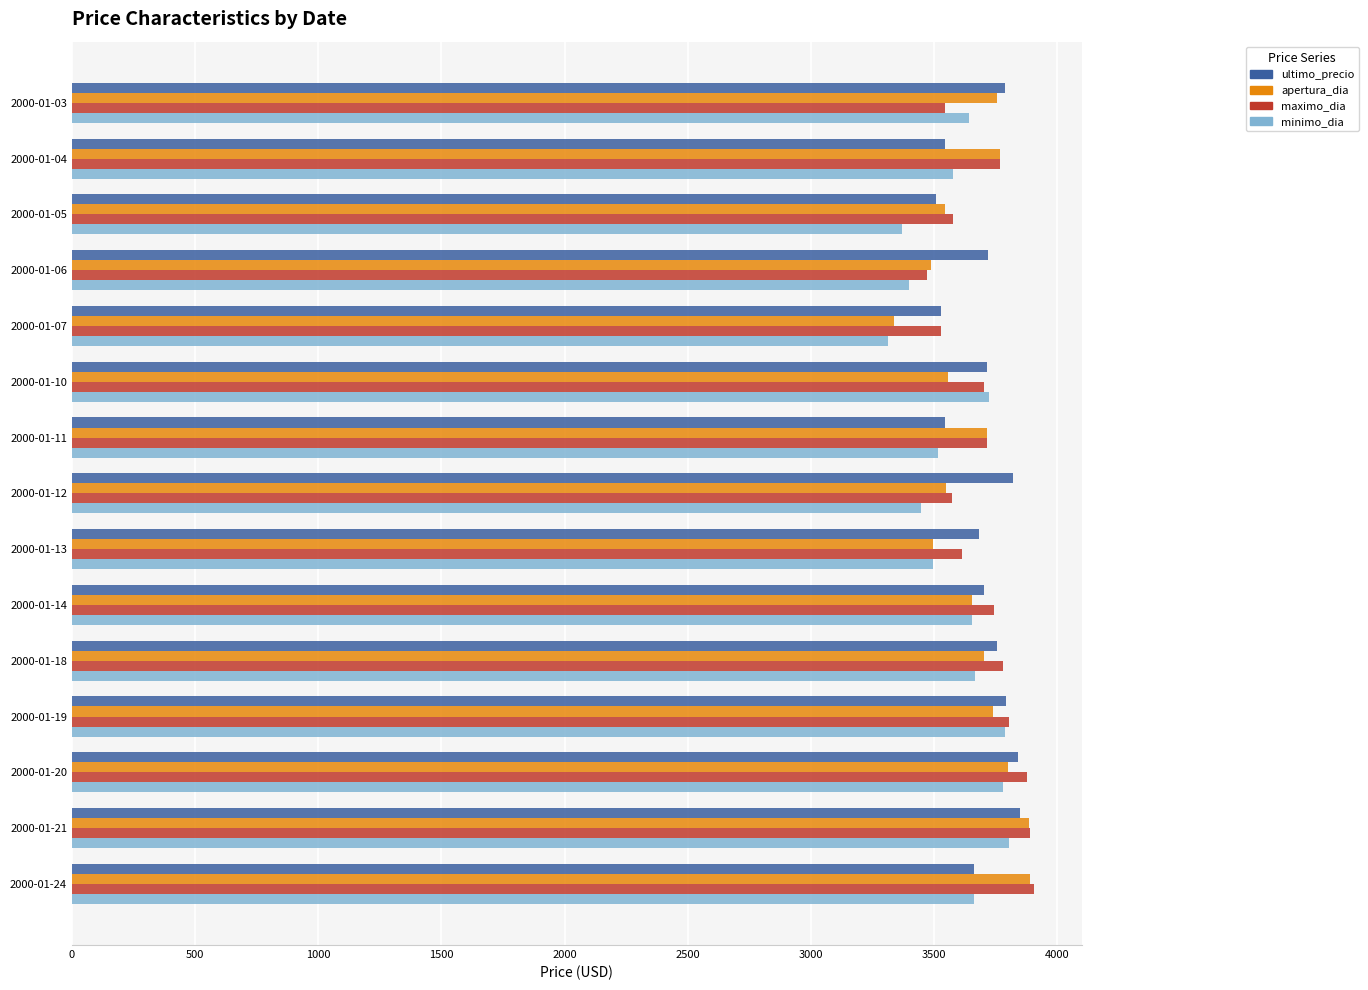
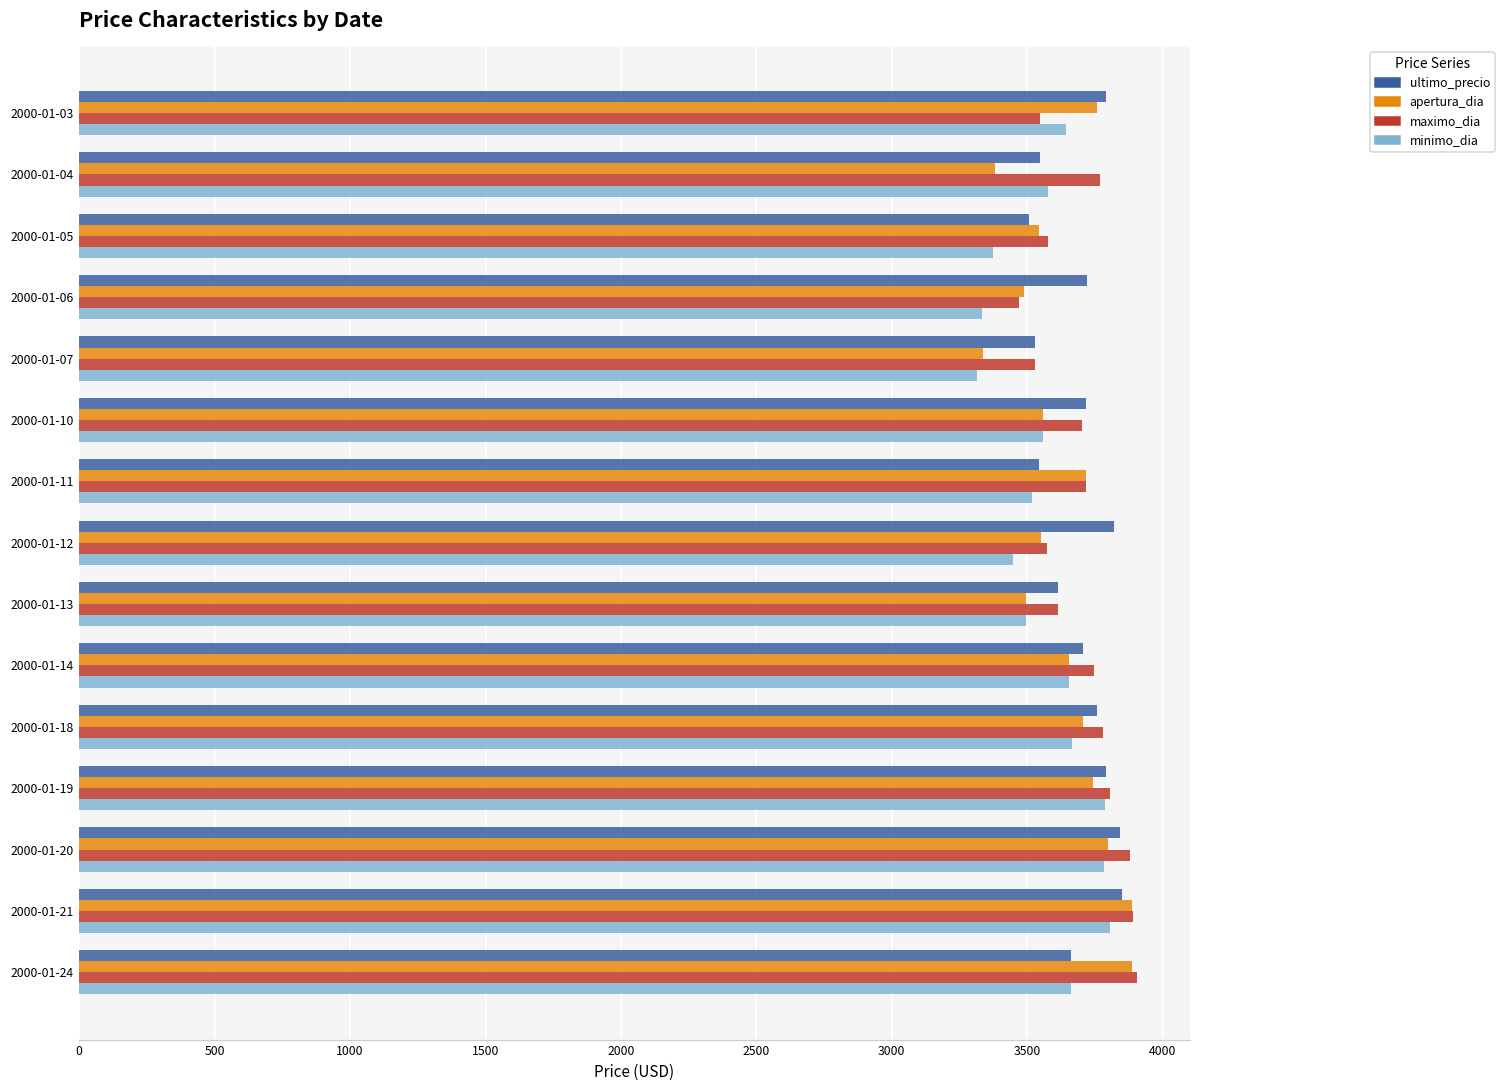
  {
    "ultimo_precio": {
      "2000-01-03": 3790,
      "2000-01-04": 3550,
      "2000-01-05": 3510,
      "2000-01-06": 3720,
      "2000-01-07": 3530,
      "2000-01-10": 3720,
      "2000-01-11": 3540,
      "2000-01-12": 3820,
-     "2000-01-13": 3680,
+     "2000-01-13": 3610,
      "2000-01-14": 3700,
      "2000-01-18": 3760,
      "2000-01-19": 3790,
      "2000-01-20": 3840,
      "2000-01-21": 3850,
      "2000-01-24": 3660
    },
    "apertura_dia": {
      "2000-01-03": 3760,
-     "2000-01-04": 3770,
+     "2000-01-04": 3380,
      "2000-01-05": 3540,
      "2000-01-06": 3490,
      "2000-01-07": 3340,
      "2000-01-10": 3560,
      "2000-01-11": 3720,
      "2000-01-12": 3550,
      "2000-01-13": 3500,
      "2000-01-14": 3650,
      "2000-01-18": 3700,
      "2000-01-19": 3740,
      "2000-01-20": 3800,
      "2000-01-21": 3890,
      "2000-01-24": 3890
    },
    "maximo_dia": {
      "2000-01-03": 3550,
      "2000-01-04": 3770,
      "2000-01-05": 3580,
      "2000-01-06": 3470,
      "2000-01-07": 3530,
      "2000-01-10": 3700,
      "2000-01-11": 3720,
      "2000-01-12": 3570,
      "2000-01-13": 3610,
      "2000-01-14": 3740,
      "2000-01-18": 3780,
      "2000-01-19": 3800,
      "2000-01-20": 3880,
      "2000-01-21": 3890,
      "2000-01-24": 3910
    },
    "minimo_dia": {
      "2000-01-03": 3640,
      "2000-01-04": 3580,
      "2000-01-05": 3370,
-     "2000-01-06": 3400,
+     "2000-01-06": 3330,
      "2000-01-07": 3310,
-     "2000-01-10": 3720,
+     "2000-01-10": 3560,
      "2000-01-11": 3520,
      "2000-01-12": 3450,
      "2000-01-13": 3490,
      "2000-01-14": 3650,
      "2000-01-18": 3670,
      "2000-01-19": 3790,
      "2000-01-20": 3780,
      "2000-01-21": 3810,
      "2000-01-24": 3660
    }
  }
